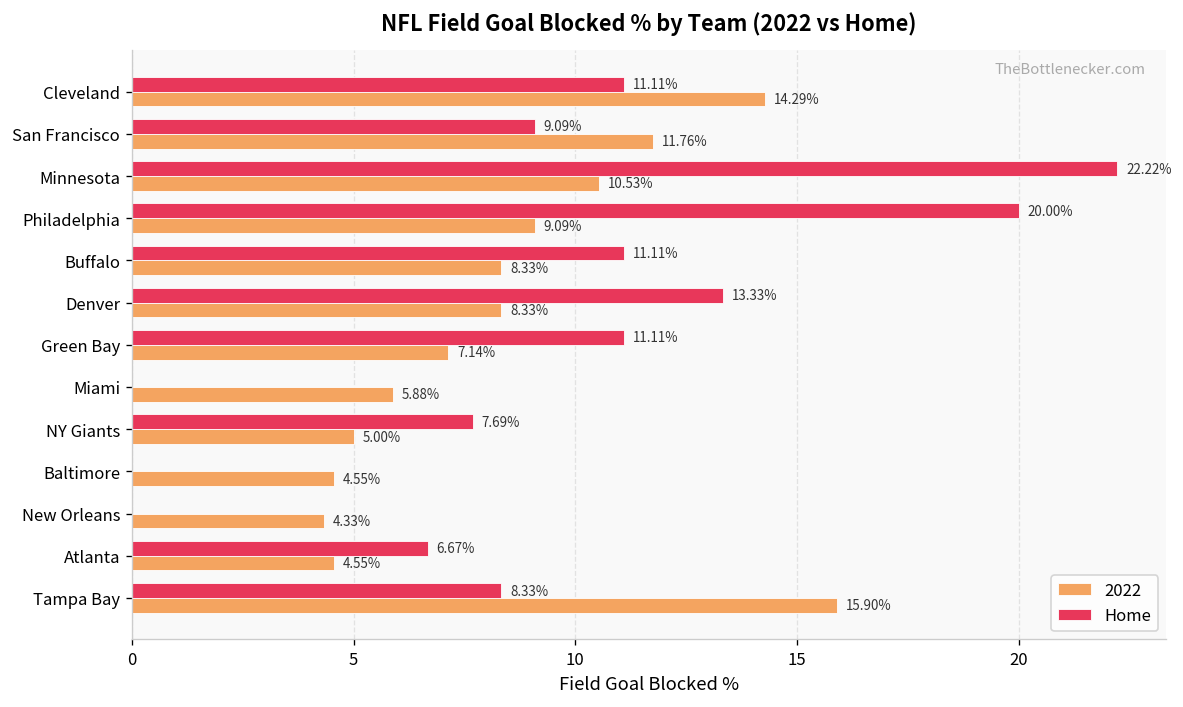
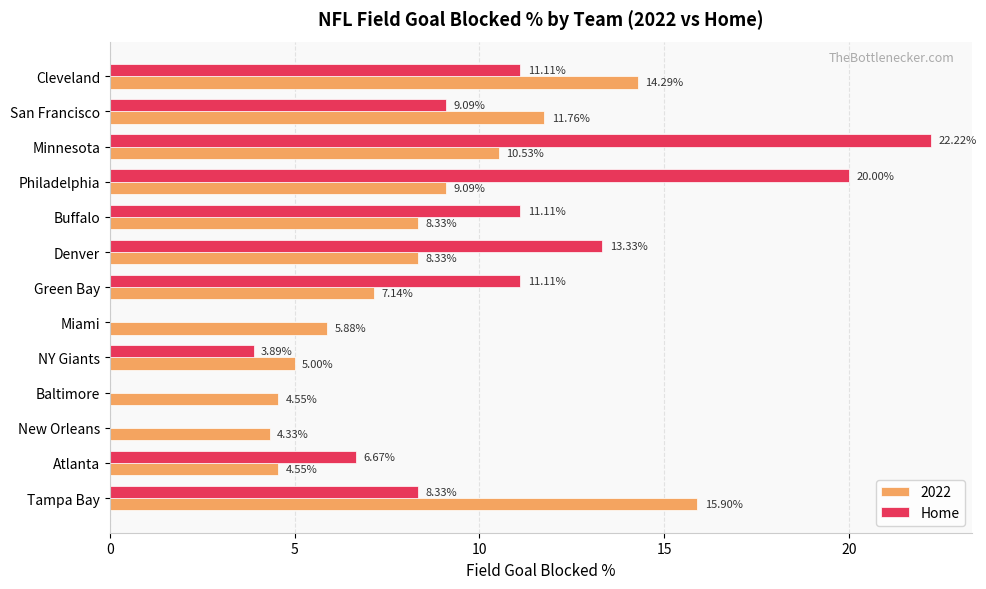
  {
    "2022": {
      "Cleveland": "14.29%",
      "San Francisco": "11.76%",
      "Minnesota": "10.53%",
      "Philadelphia": "9.09%",
      "Buffalo": "8.33%",
      "Denver": "8.33%",
      "Green Bay": "7.14%",
      "Miami": "5.88%",
      "NY Giants": "5.00%",
      "Baltimore": "4.55%",
      "New Orleans": "4.33%",
      "Atlanta": "4.55%",
      "Tampa Bay": "15.90%"
    },
    "Home": {
      "Cleveland": "11.11%",
      "San Francisco": "9.09%",
      "Minnesota": "22.22%",
      "Philadelphia": "20.00%",
      "Buffalo": "11.11%",
      "Denver": "13.33%",
      "Green Bay": "11.11%",
-     "NY Giants": "7.69%",
+     "NY Giants": "3.89%",
      "Atlanta": "6.67%",
      "Tampa Bay": "8.33%"
    }
  }
